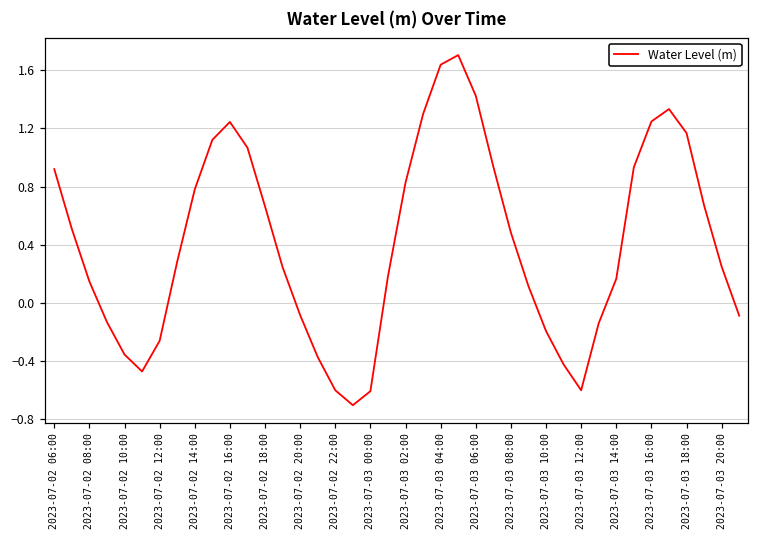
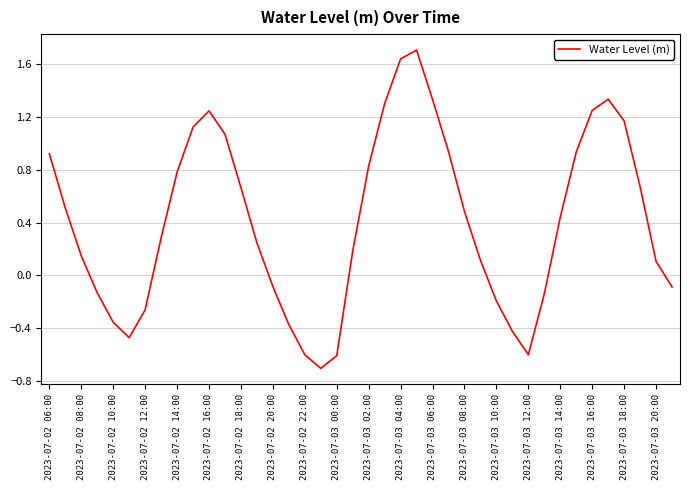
  {
    "2023-07-02 06:00": 0.92,
    "2023-07-02 08:00": 0.15,
    "2023-07-02 10:00": -0.35,
    "2023-07-02 12:00": -0.26,
    "2023-07-02 14:00": 0.78,
    "2023-07-02 16:00": 1.25,
    "2023-07-02 18:00": 0.66,
    "2023-07-02 20:00": -0.08,
    "2023-07-02 22:00": -0.60,
    "2023-07-03 00:00": -0.61,
    "2023-07-03 02:00": 0.83,
    "2023-07-03 04:00": 1.64,
-   "2023-07-03 06:00": 1.43,
+   "2023-07-03 06:00": 1.33,
    "2023-07-03 08:00": 0.48,
    "2023-07-03 10:00": -0.19,
    "2023-07-03 12:00": -0.60,
-   "2023-07-03 14:00": 0.17,
+   "2023-07-03 14:00": 0.44,
    "2023-07-03 16:00": 1.25,
    "2023-07-03 18:00": 1.17,
-   "2023-07-03 20:00": 0.25
+   "2023-07-03 20:00": 0.11
  }
